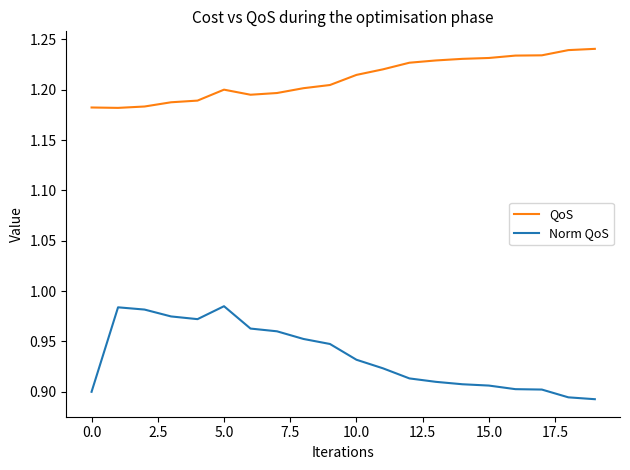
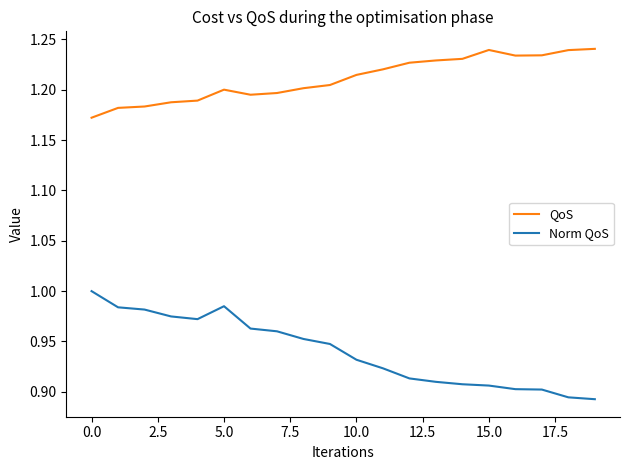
  {
    "QoS": {
-     "0.0": 1.182,
+     "0.0": 1.172,
      "5.0": 1.200,
      "10.0": 1.215,
-     "15.0": 1.232
+     "15.0": 1.240
    },
    "Norm QoS": {
-     "0.0": 0.9,
+     "0.0": 1.0,
      "5.0": 0.985,
      "10.0": 0.932,
      "15.0": 0.906
    }
  }
